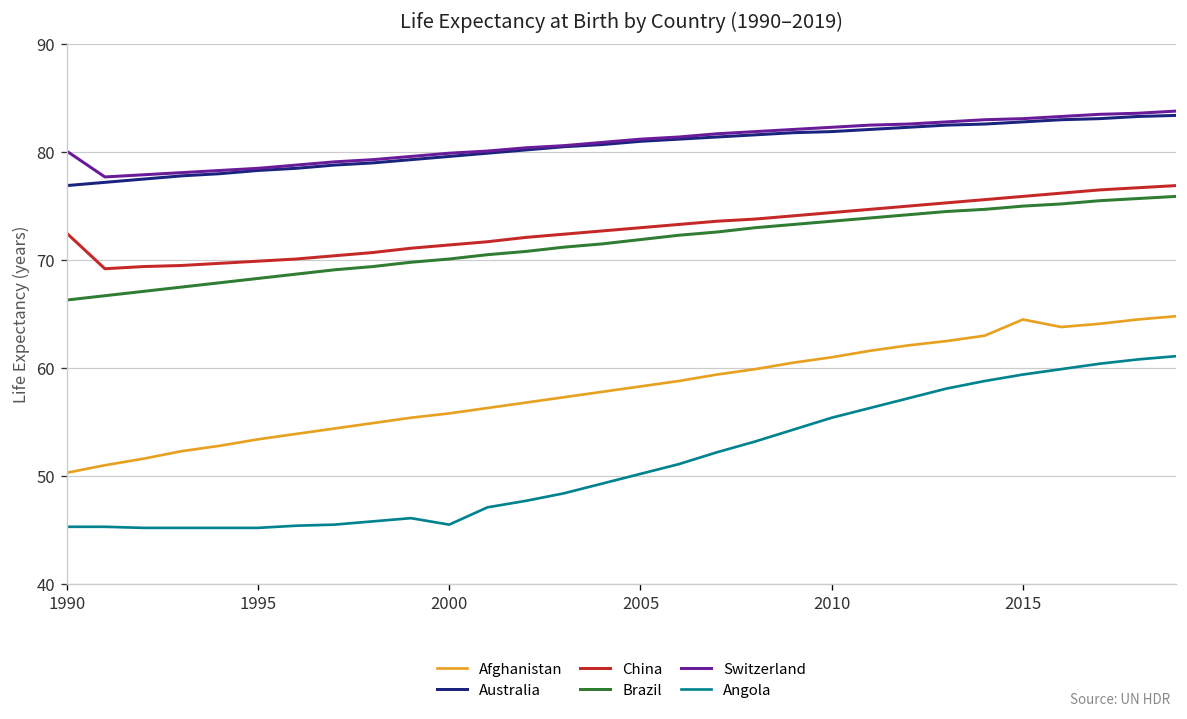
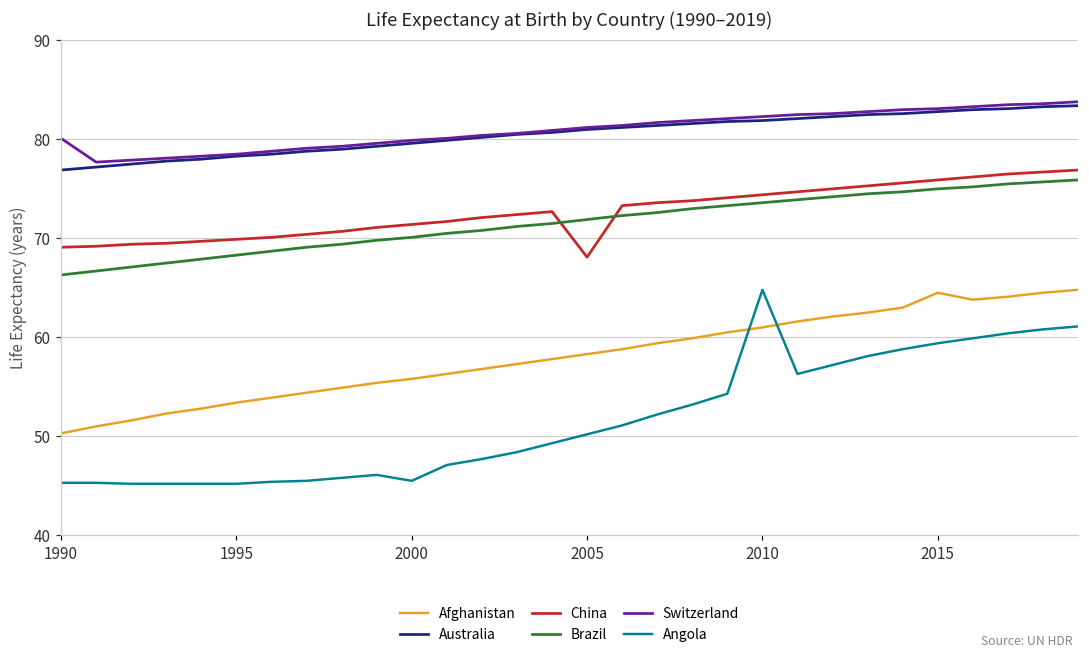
  {
    "Afghanistan": {
      "1990": 50,
      "1995": 53,
      "2000": 56,
      "2005": 58,
      "2010": 61,
      "2015": 65
    },
    "Australia": {
      "1990": 77,
      "2000": 80,
      "2010": 82,
      "2015": 83
    },
    "China": {
-     "1990": 73,
+     "1990": 69,
      "1995": 70,
      "2000": 71,
-     "2005": 73,
+     "2005": 68,
      "2010": 74,
      "2015": 76
    },
    "Brazil": {
      "1990": 66,
      "1995": 68,
      "2000": 70,
      "2005": 72,
      "2010": 74,
      "2015": 75
    },
    "Switzerland": {
      "1990": 80,
      "2000": 80,
      "2010": 82,
      "2015": 83
    },
    "Angola": {
      "1990": 45,
      "1995": 45,
      "2000": 46,
      "2005": 50,
-     "2010": 55,
+     "2010": 65,
      "2015": 59
    }
  }
